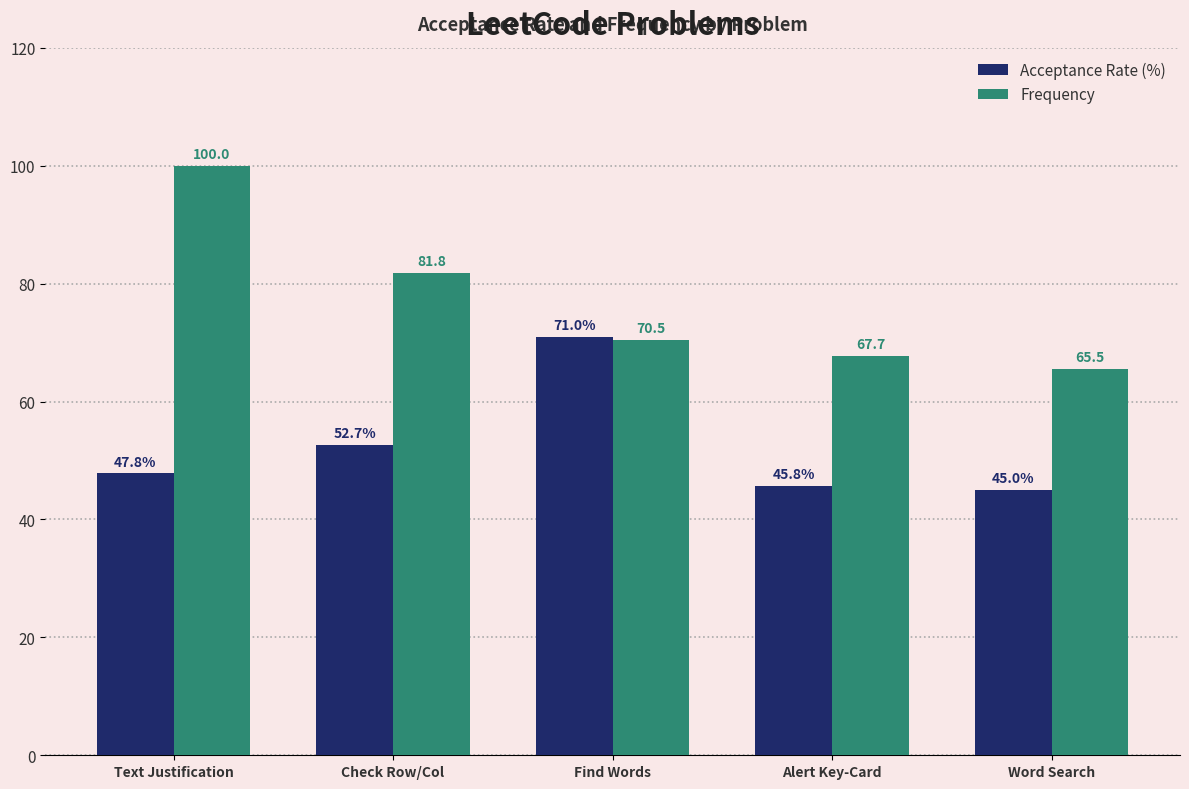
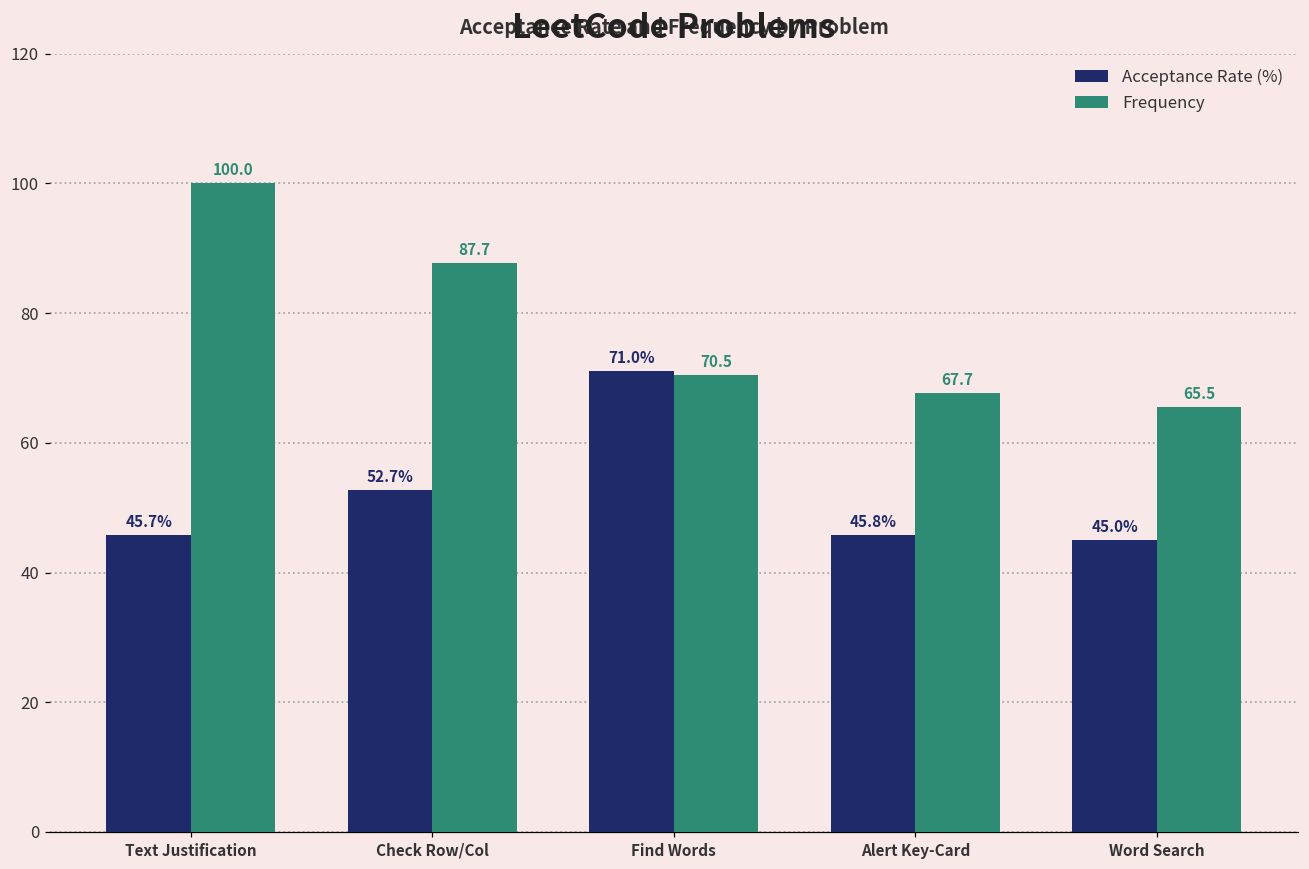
  {
    "Acceptance Rate (%)": {
-     "Text Justification": "47.8%",
+     "Text Justification": "45.7%",
      "Check Row/Col": "52.7%",
      "Find Words": "71.0%",
      "Alert Key-Card": "45.8%",
      "Word Search": "45.0%"
    },
    "Frequency": {
      "Text Justification": "100.0",
-     "Check Row/Col": "81.8",
+     "Check Row/Col": "87.7",
      "Find Words": "70.5",
      "Alert Key-Card": "67.7",
      "Word Search": "65.5"
    }
  }
